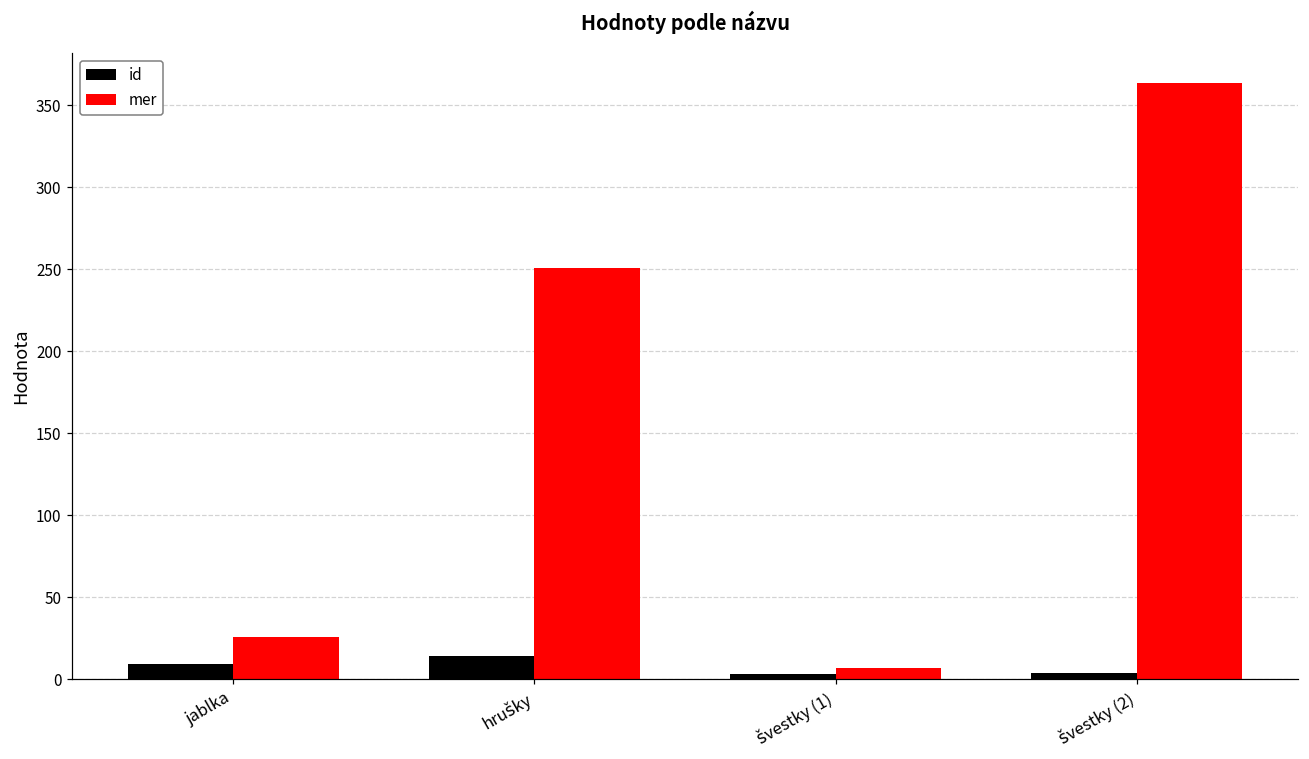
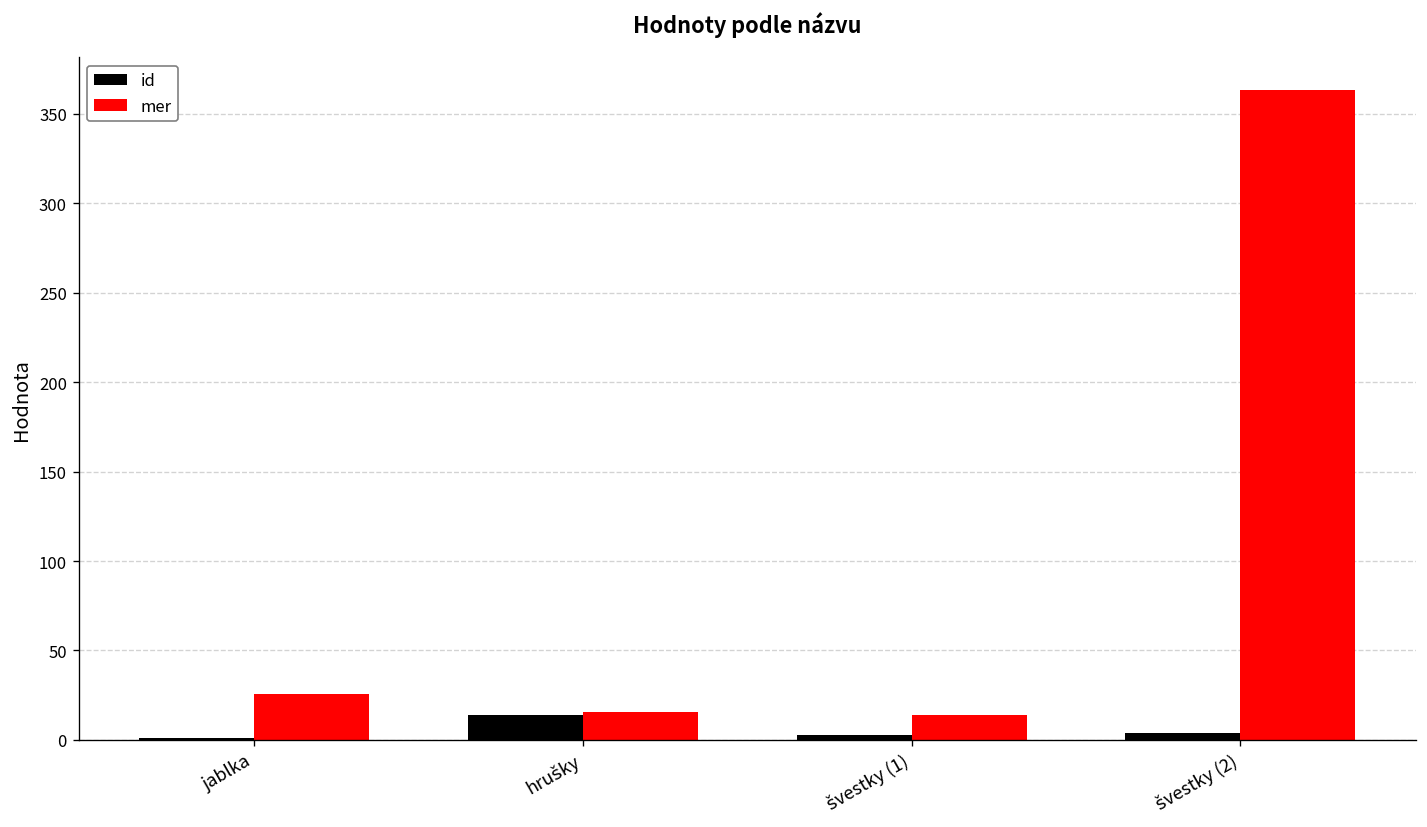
  {
    "id": {
-     "jablka": 9,
+     "jablka": 1,
      "hrušky": 14,
      "švestky (1)": 3,
      "švestky (2)": 4
    },
    "mer": {
      "jablka": 26,
-     "hrušky": 251,
-     "švestky (1)": 7,
+     "hrušky": 16,
+     "švestky (1)": 14,
      "švestky (2)": 363
    }
  }
